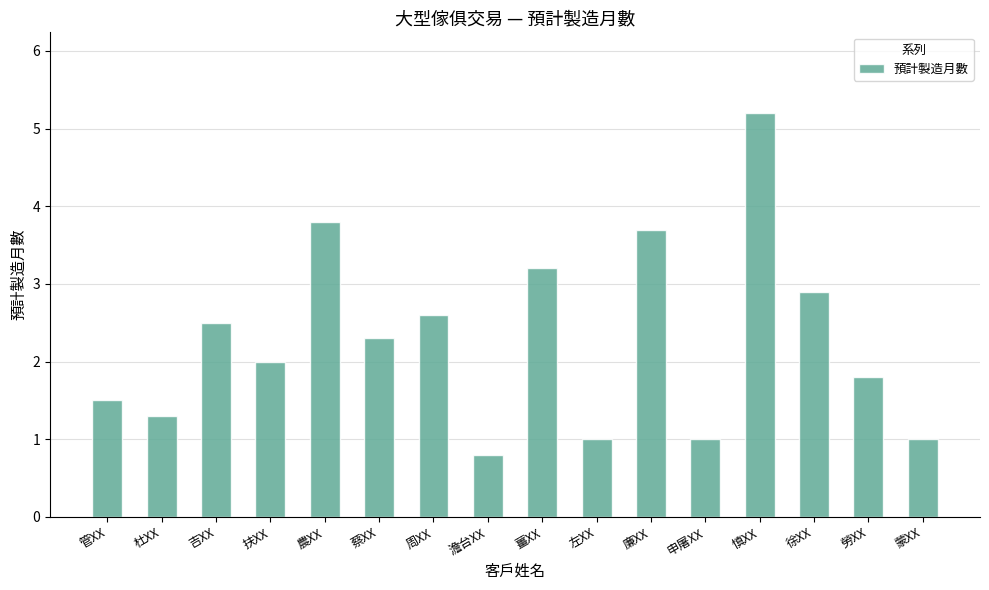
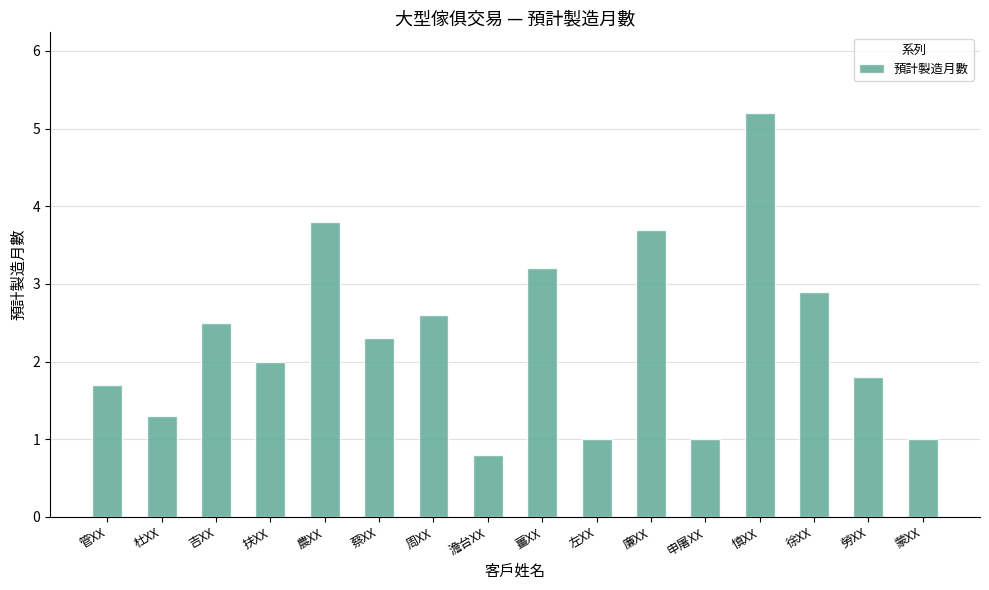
  {
-   "管XX": 1.5,
+   "管XX": 1.7,
    "杜XX": 1.3,
    "吉XX": 2.5,
    "扶XX": 2.0,
    "農XX": 3.8,
    "蔡XX": 2.3,
    "周XX": 2.6,
    "澹台XX": 0.8,
    "薑XX": 3.2,
    "左XX": 1.0,
    "廉XX": 3.7,
    "申屠XX": 1.0,
    "慎XX": 5.2,
    "徐XX": 2.9,
    "勞XX": 1.8,
    "蒙XX": 1.0
  }
